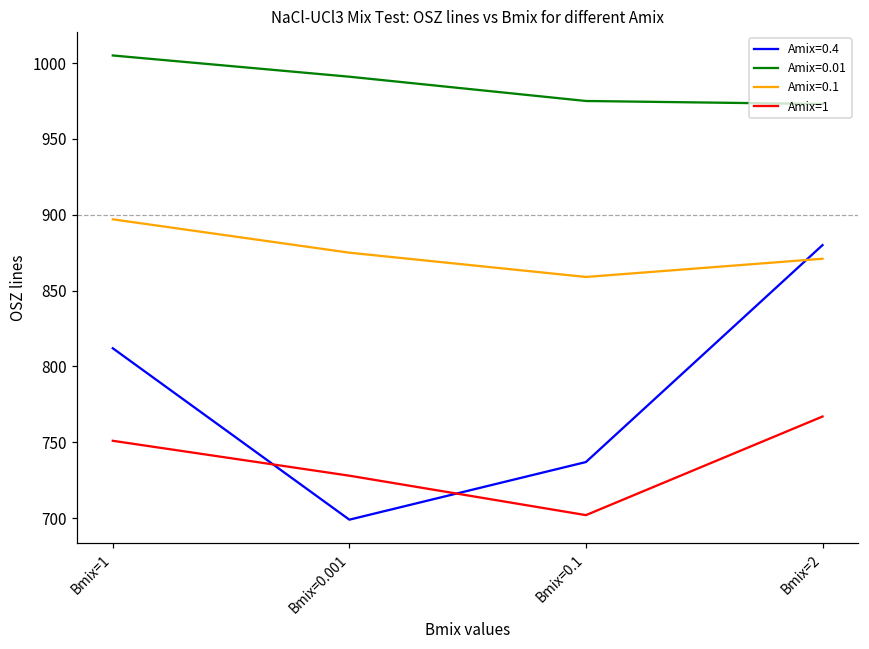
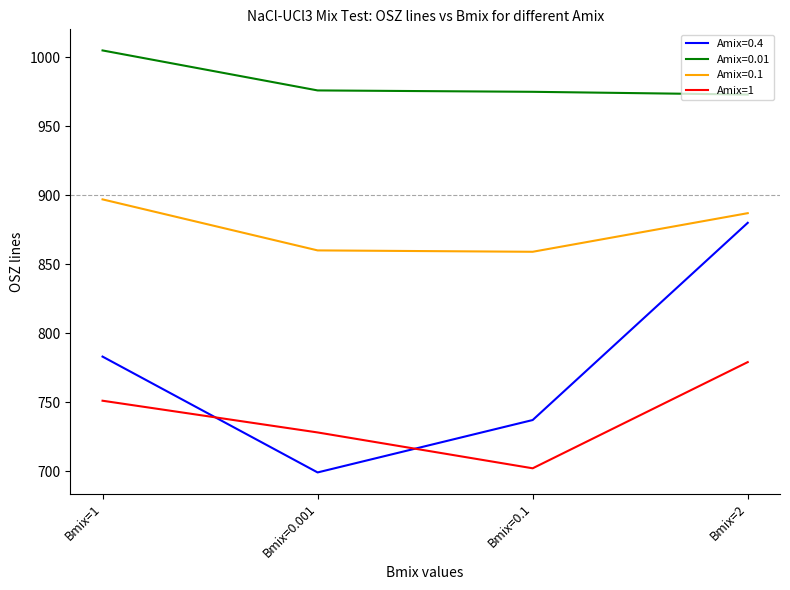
  {
    "Amix=0.4": {
-     "Bmix=1": 812,
+     "Bmix=1": 783,
      "Bmix=0.001": 699,
      "Bmix=0.1": 737,
      "Bmix=2": 880
    },
    "Amix=0.01": {
      "Bmix=1": 1005,
-     "Bmix=0.001": 991,
+     "Bmix=0.001": 976,
      "Bmix=0.1": 975
    },
    "Amix=0.1": {
      "Bmix=1": 897,
-     "Bmix=0.001": 875,
+     "Bmix=0.001": 860,
      "Bmix=0.1": 859,
-     "Bmix=2": 871
+     "Bmix=2": 887
    },
    "Amix=1": {
      "Bmix=1": 751,
      "Bmix=0.001": 728,
      "Bmix=0.1": 702,
-     "Bmix=2": 767
+     "Bmix=2": 779
    }
  }
